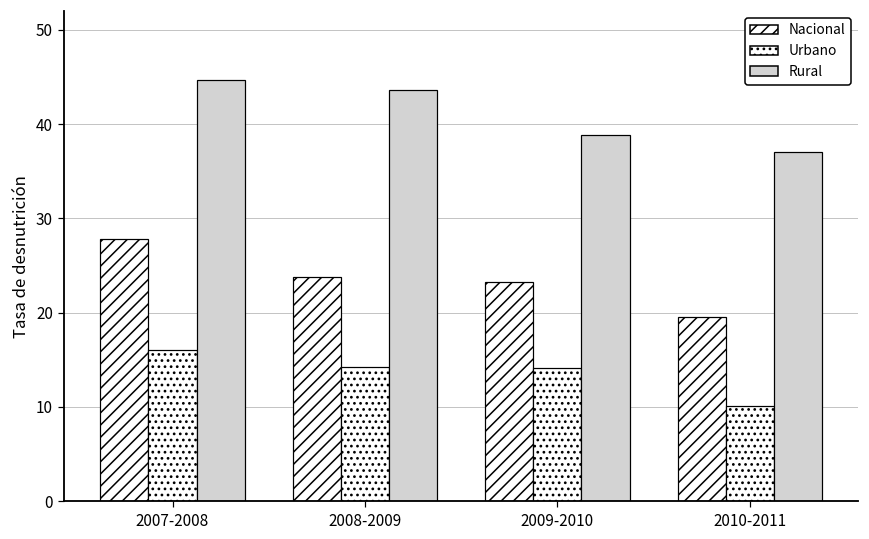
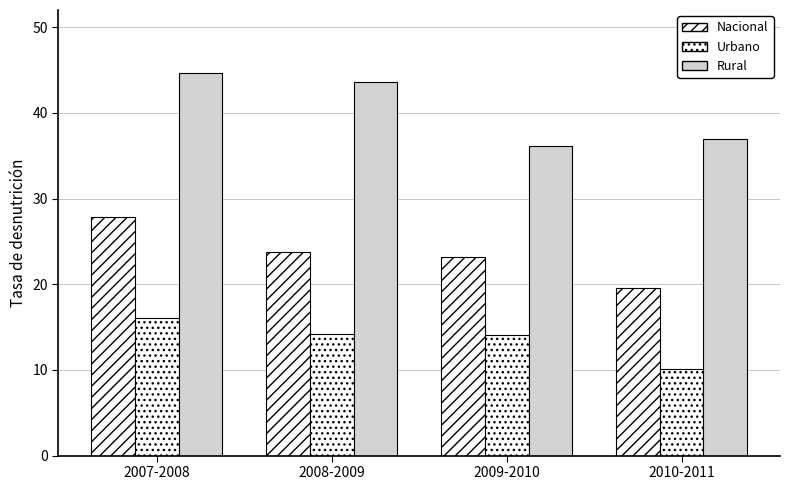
  {
    "Rural": {
      "2007-2008": 45,
      "2008-2009": 44,
-     "2009-2010": 39,
+     "2009-2010": 36,
      "2010-2011": 37
    }
  }
